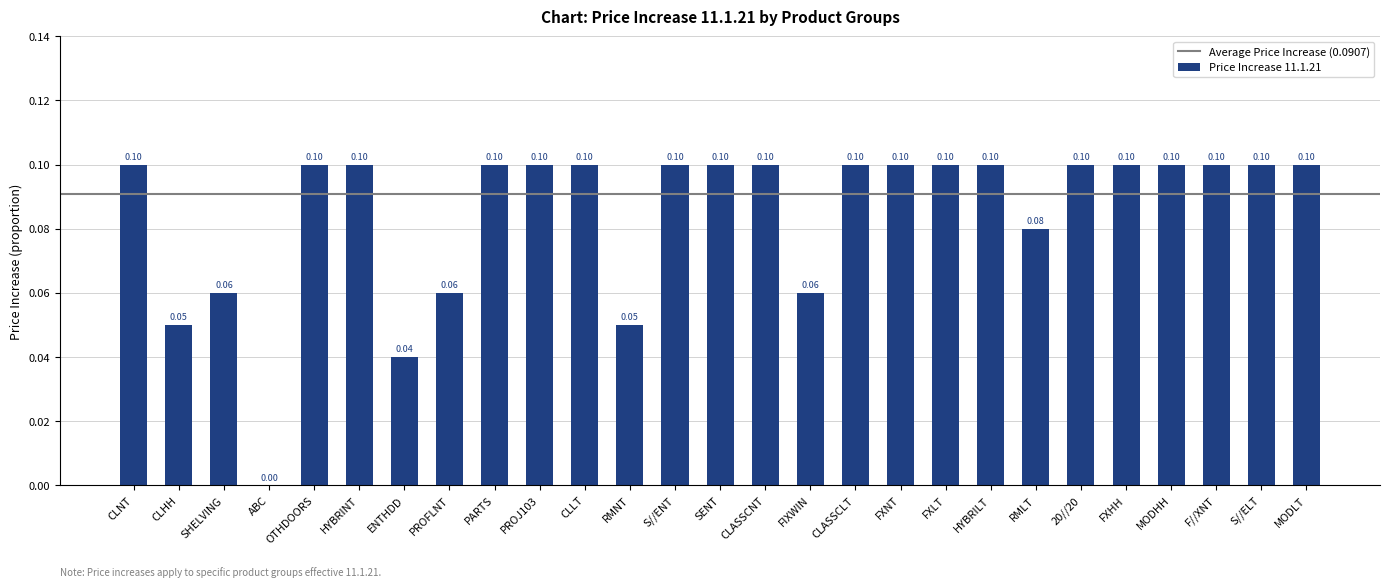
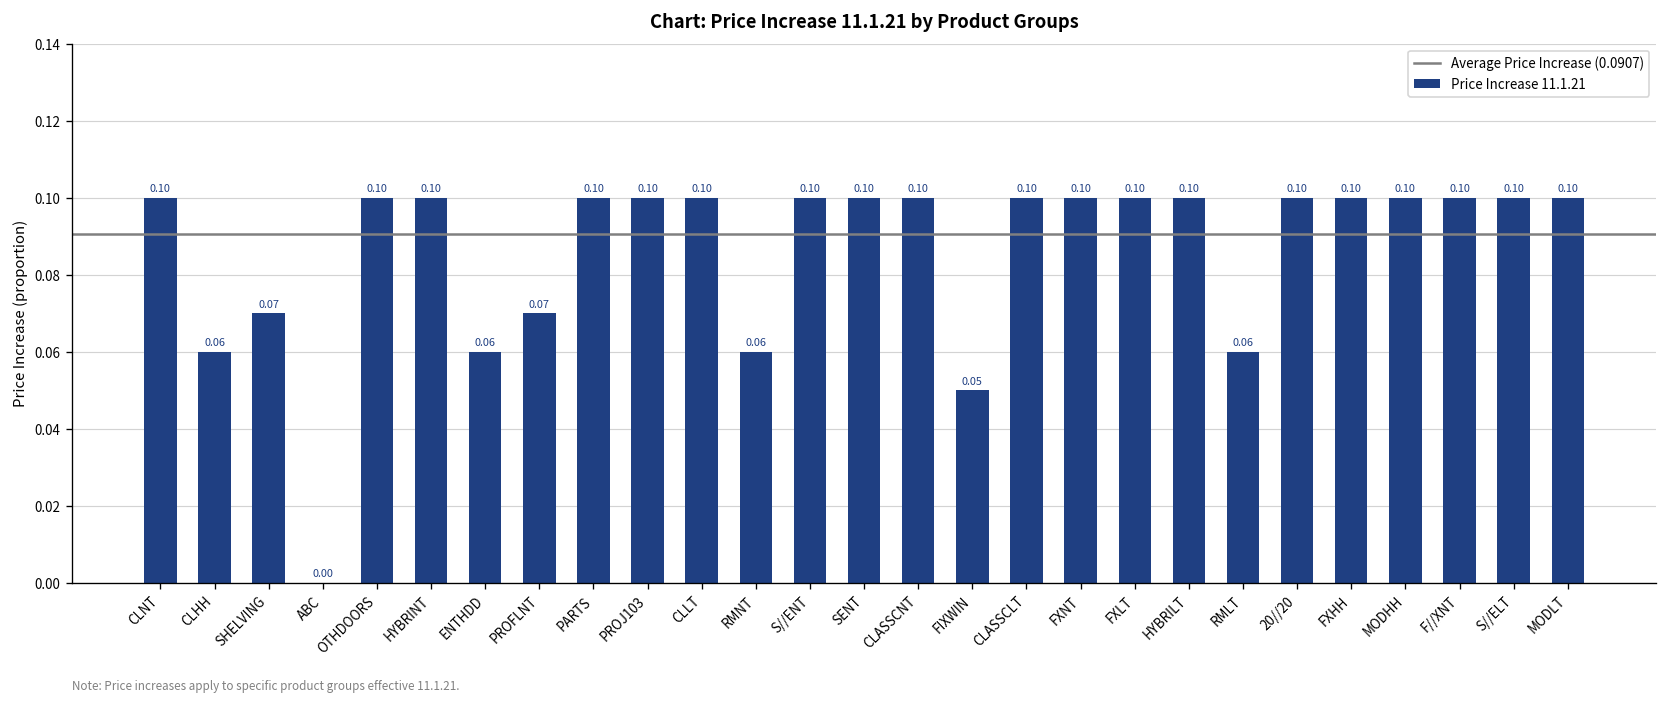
  {
    "CLNT": 0.10,
-   "CLHH": 0.05,
-   "SHELVING": 0.06,
+   "CLHH": 0.06,
+   "SHELVING": 0.07,
    "ABC": 0.00,
    "OTHDOORS": 0.10,
    "HYBRINT": 0.10,
-   "ENTHDD": 0.04,
-   "PROFLNT": 0.06,
+   "ENTHDD": 0.06,
+   "PROFLNT": 0.07,
    "PARTS": 0.10,
    "PROJ103": 0.10,
    "CLLT": 0.10,
-   "RMNT": 0.05,
+   "RMNT": 0.06,
    "S//ENT": 0.10,
    "SENT": 0.10,
    "CLASSCNT": 0.10,
-   "FIXWIN": 0.06,
+   "FIXWIN": 0.05,
    "CLASSCLT": 0.10,
    "FXNT": 0.10,
    "FXLT": 0.10,
    "HYBRILT": 0.10,
-   "RMLT": 0.08,
+   "RMLT": 0.06,
    "20//20": 0.10,
    "FXHH": 0.10,
    "MODHH": 0.10,
    "F//XNT": 0.10,
    "S//ELT": 0.10,
    "MODLT": 0.10
  }
